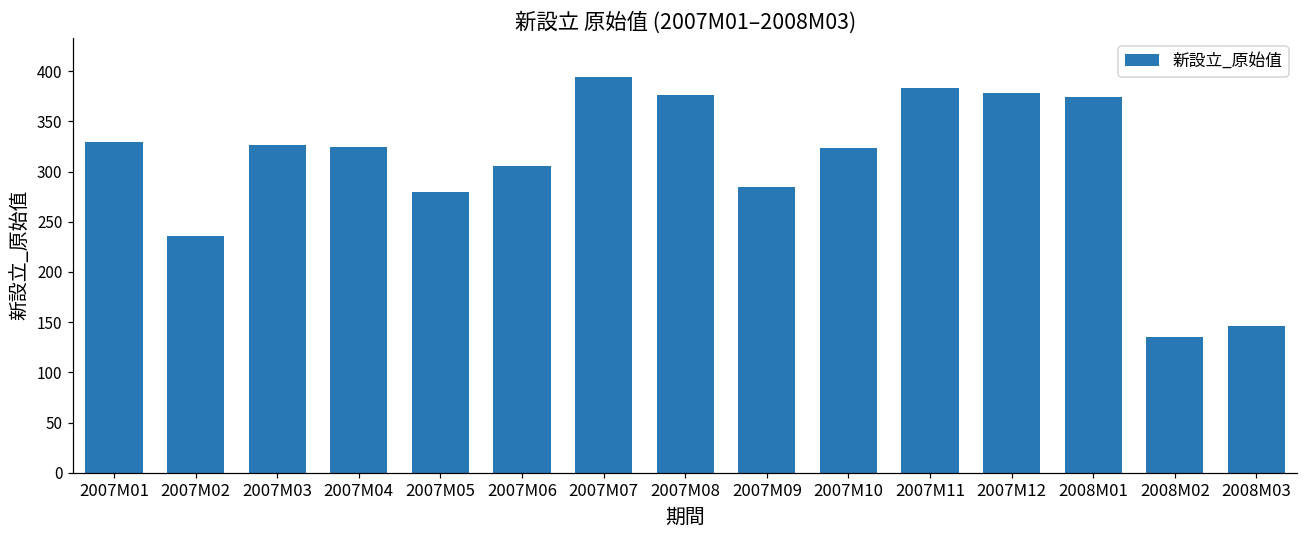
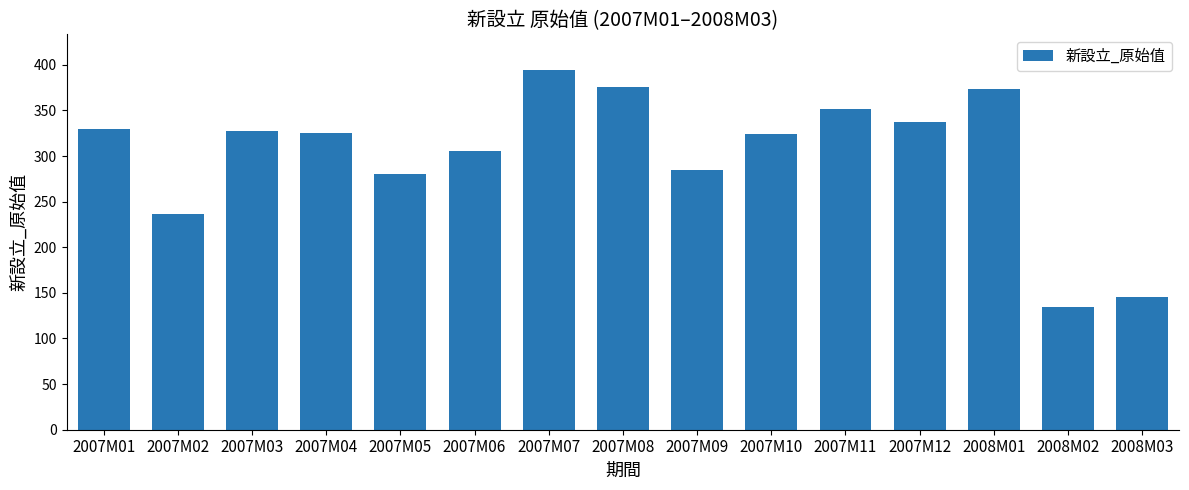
  {
    "2007M01": 330,
    "2007M02": 240,
    "2007M03": 330,
    "2007M04": 330,
    "2007M05": 280,
    "2007M06": 310,
    "2007M07": 390,
    "2007M08": 380,
    "2007M09": 290,
    "2007M10": 320,
-   "2007M11": 380,
-   "2007M12": 380,
+   "2007M11": 350,
+   "2007M12": 340,
    "2008M01": 370,
    "2008M02": 140,
    "2008M03": 150
  }
